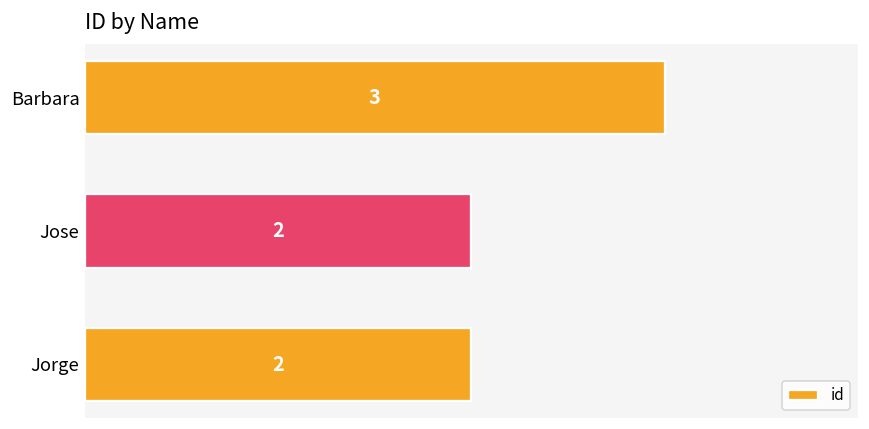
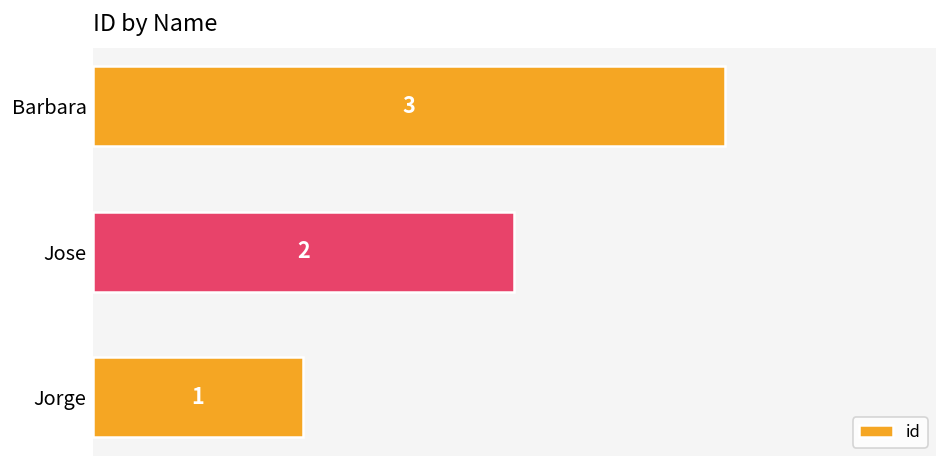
  {
    "Barbara": 3,
    "Jose": 2,
-   "Jorge": 2
+   "Jorge": 1
  }
